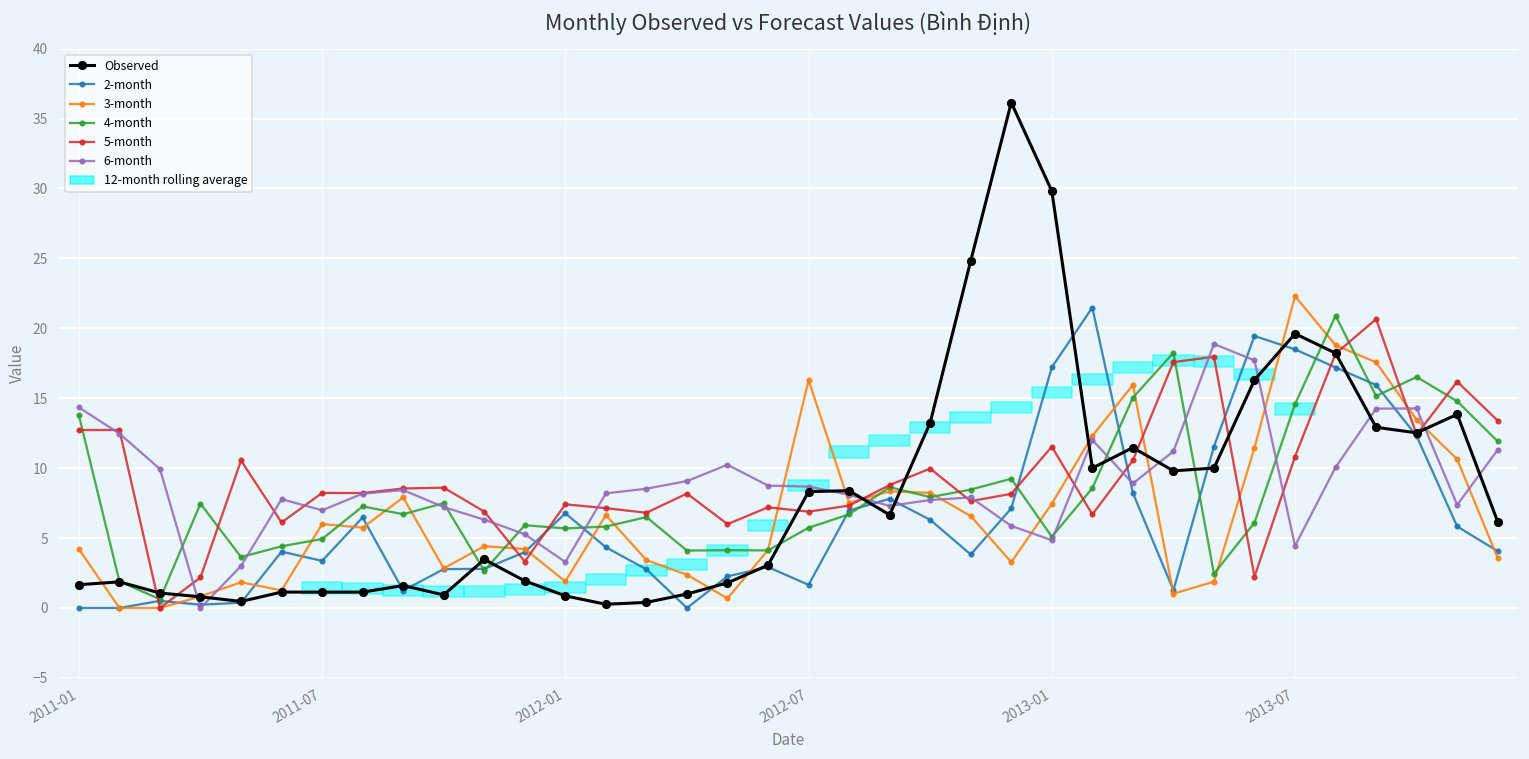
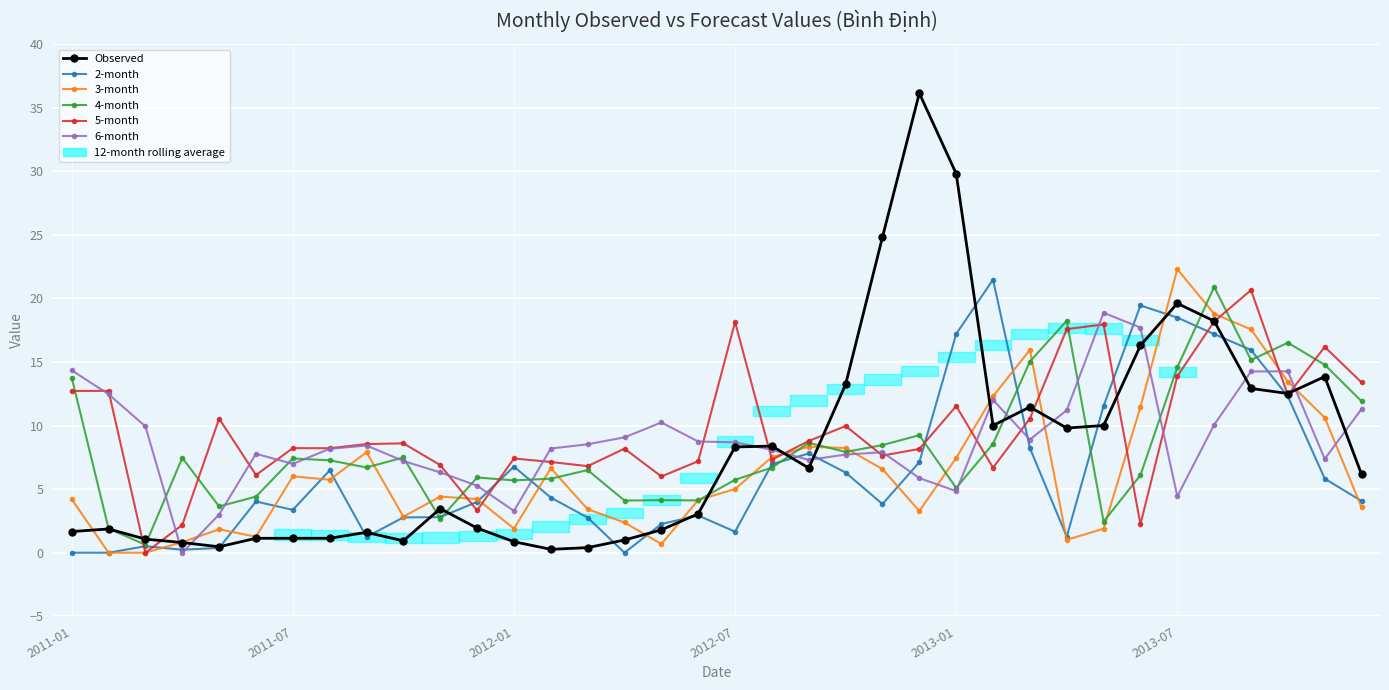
  {
    "Observed": {
      "2011-01": 1.7,
      "2011-07": 1.1,
      "2012-01": 0.9,
      "2012-07": 8.3,
      "2013-01": 29.8,
      "2013-07": 19.6
    },
    "2-month": {
      "2011-01": 0.0,
      "2011-07": 3.4,
      "2012-01": 6.8,
      "2012-07": 1.7,
      "2013-01": 17.2,
      "2013-07": 18.5
    },
    "3-month": {
      "2011-01": 4.2,
      "2011-07": 6.0,
      "2012-01": 1.9,
-     "2012-07": 16.3,
+     "2012-07": 5.0,
      "2013-01": 7.5,
      "2013-07": 22.3
    },
    "4-month": {
      "2011-01": 13.8,
-     "2011-07": 4.9,
+     "2011-07": 7.4,
      "2012-01": 5.7,
      "2012-07": 5.7,
      "2013-01": 5.1,
      "2013-07": 14.6
    },
    "5-month": {
      "2011-01": 12.7,
      "2011-07": 8.2,
      "2012-01": 7.4,
-     "2012-07": 6.9,
+     "2012-07": 18.2,
      "2013-01": 11.5,
-     "2013-07": 10.8
+     "2013-07": 13.9
    },
    "6-month": {
      "2011-01": 14.3,
      "2011-07": 7.0,
      "2012-01": 3.3,
      "2012-07": 8.7,
      "2013-01": 4.8,
      "2013-07": 4.4
    }
  }
